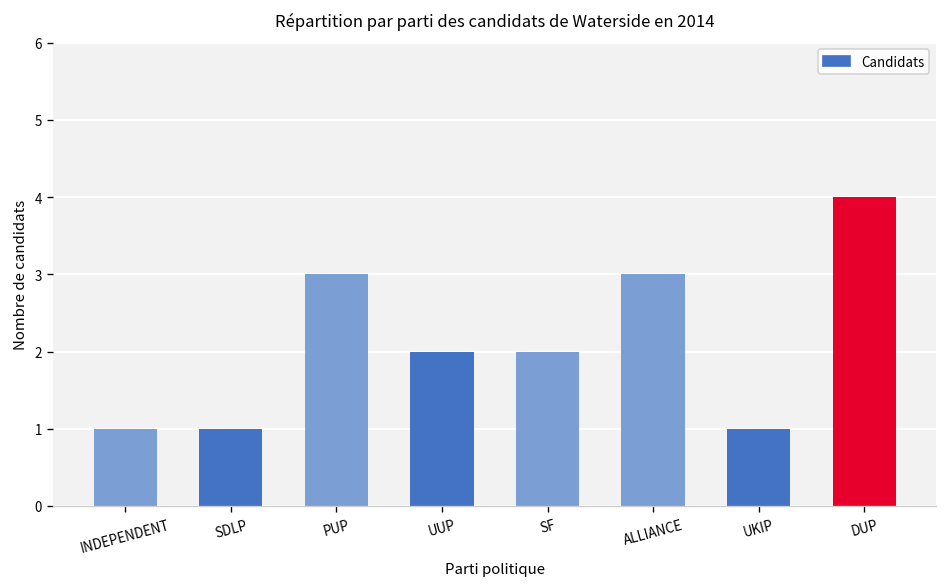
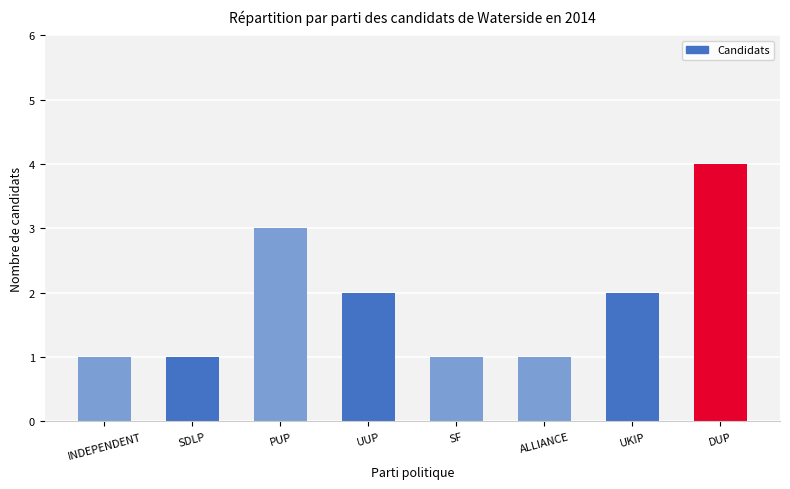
  {
    "INDEPENDENT": 1,
    "SDLP": 1,
    "PUP": 3,
    "UUP": 2,
-   "SF": 2,
-   "ALLIANCE": 3,
-   "UKIP": 1,
+   "SF": 1,
+   "ALLIANCE": 1,
+   "UKIP": 2,
    "DUP": 4
  }
